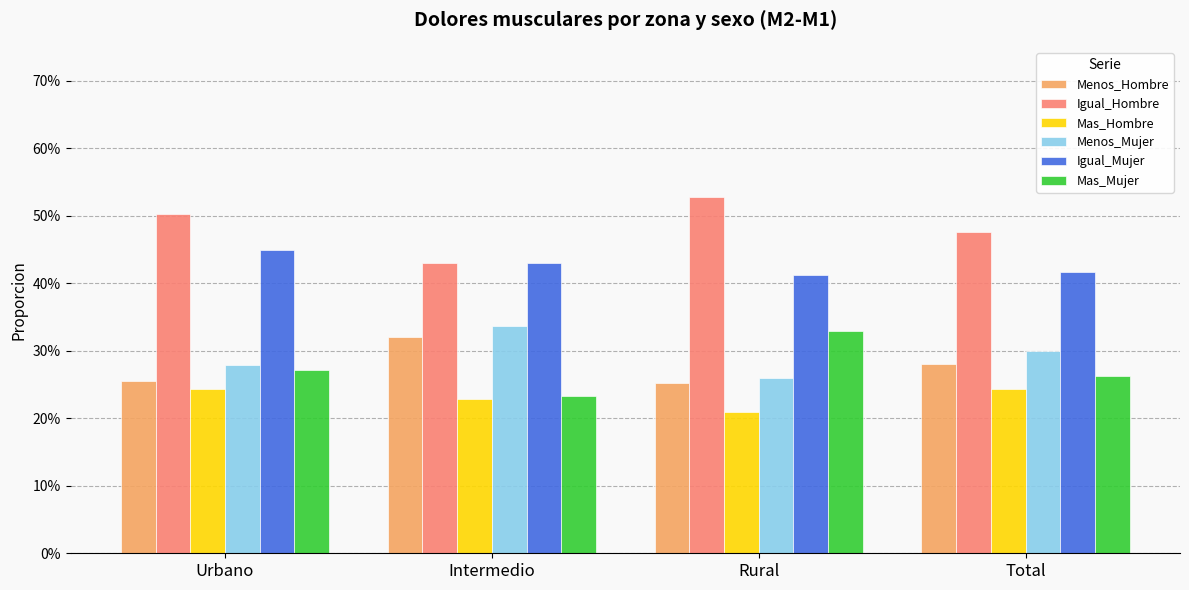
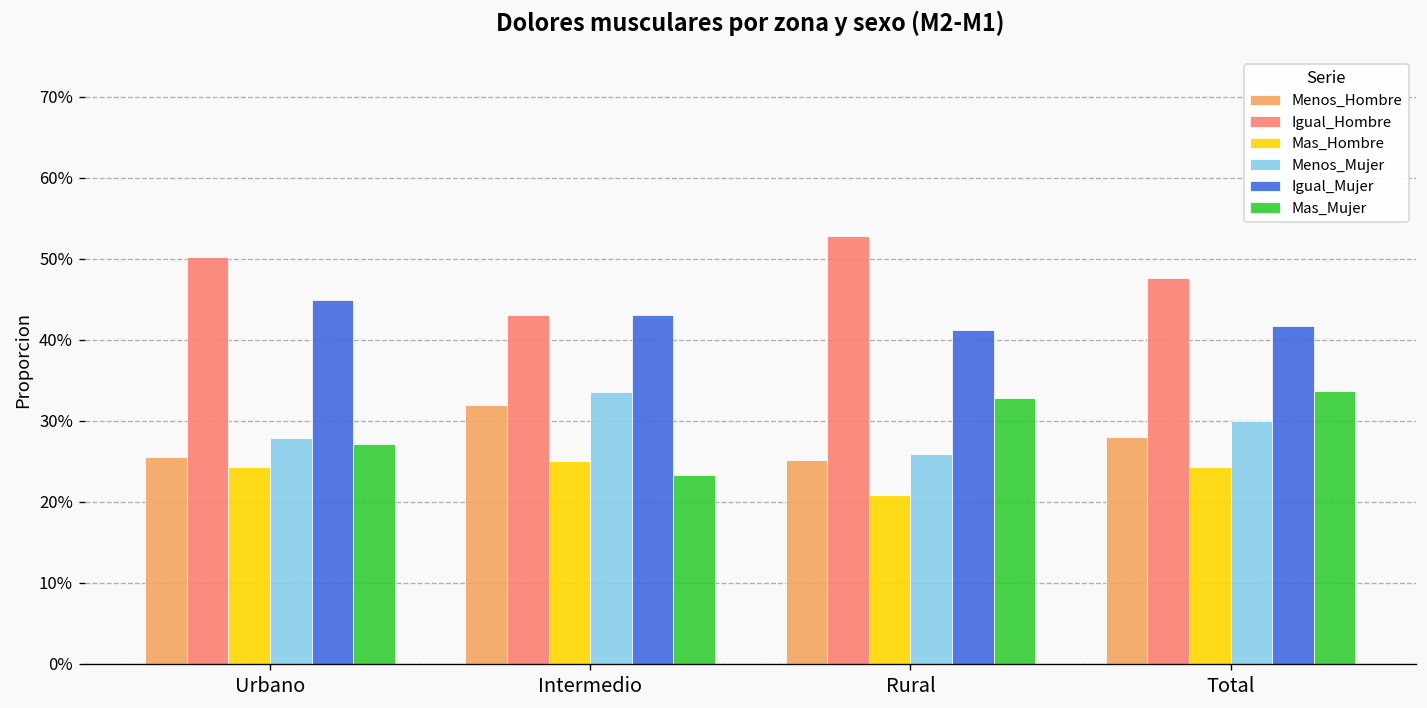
  {
    "Mas_Hombre": {
      "Urbano": "24%",
-     "Intermedio": "23%",
+     "Intermedio": "25%",
      "Rural": "21%",
      "Total": "24%"
    },
    "Menos_Mujer": {
      "Urbano": "28%",
      "Intermedio": "34%",
      "Rural": "26%",
      "Total": "30%"
    },
    "Igual_Mujer": {
      "Urbano": "45%",
      "Intermedio": "43%",
      "Rural": "41%",
      "Total": "42%"
    },
    "Mas_Mujer": {
      "Urbano": "27%",
      "Intermedio": "23%",
      "Rural": "33%",
-     "Total": "26%"
+     "Total": "34%"
    }
  }
